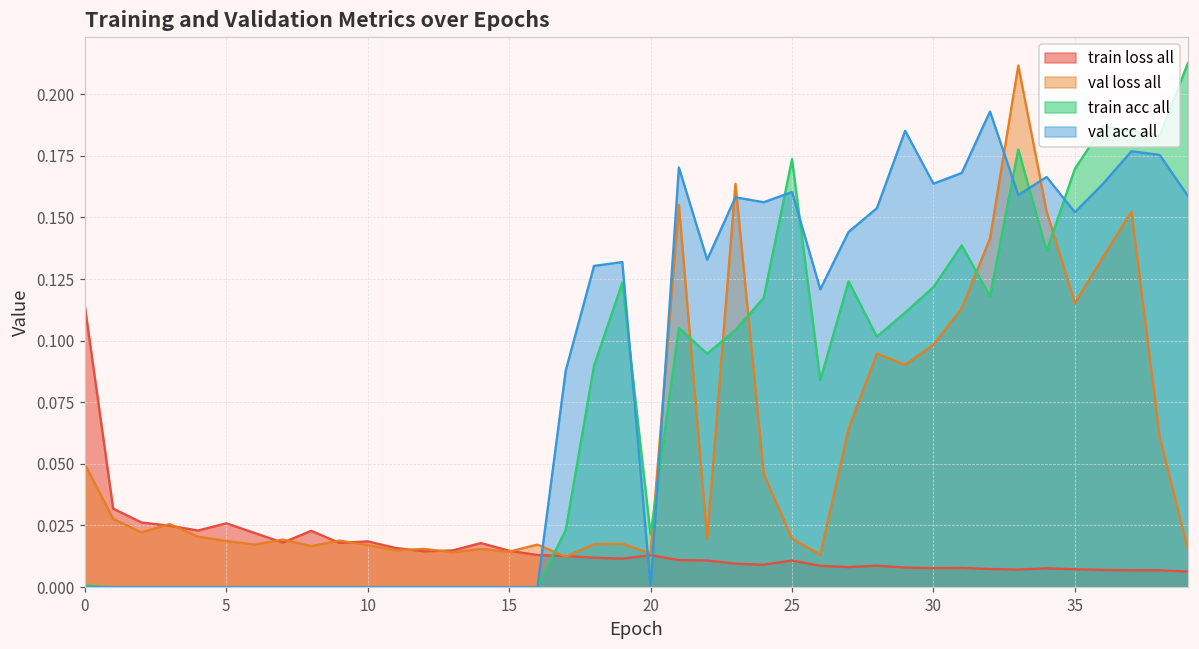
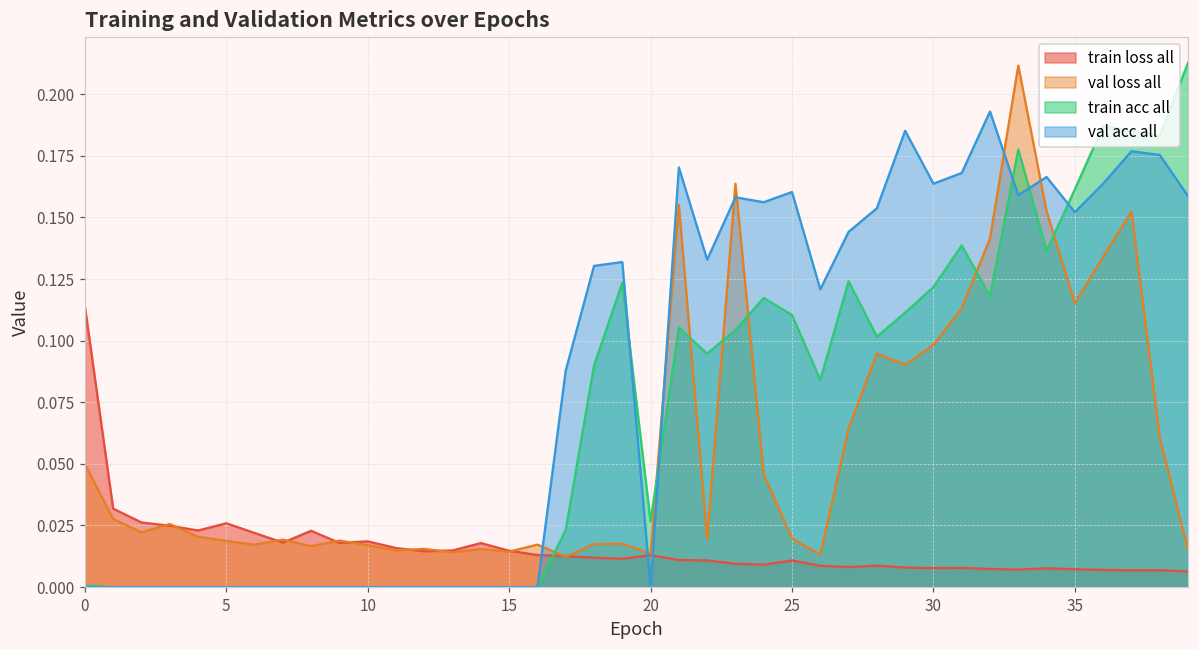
  {
    "train acc all": {
-     "20": 0.021,
-     "25": 0.174,
+     "20": 0.027,
+     "25": 0.110,
      "30": 0.122,
-     "35": 0.170
+     "35": 0.161
    },
    "val acc all": {
      "20": 0.000,
      "25": 0.160,
      "30": 0.164,
      "35": 0.152
    }
  }
